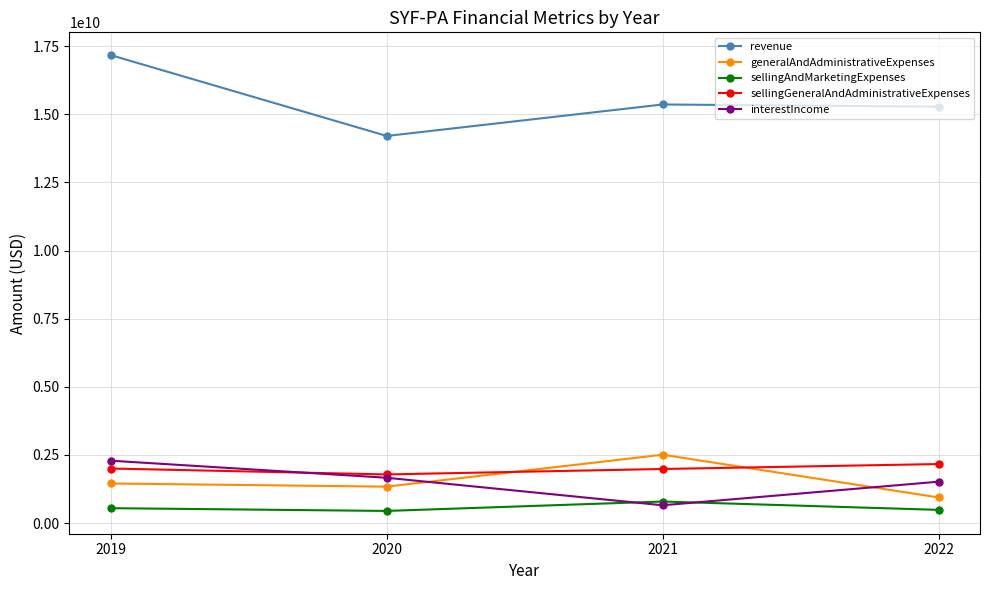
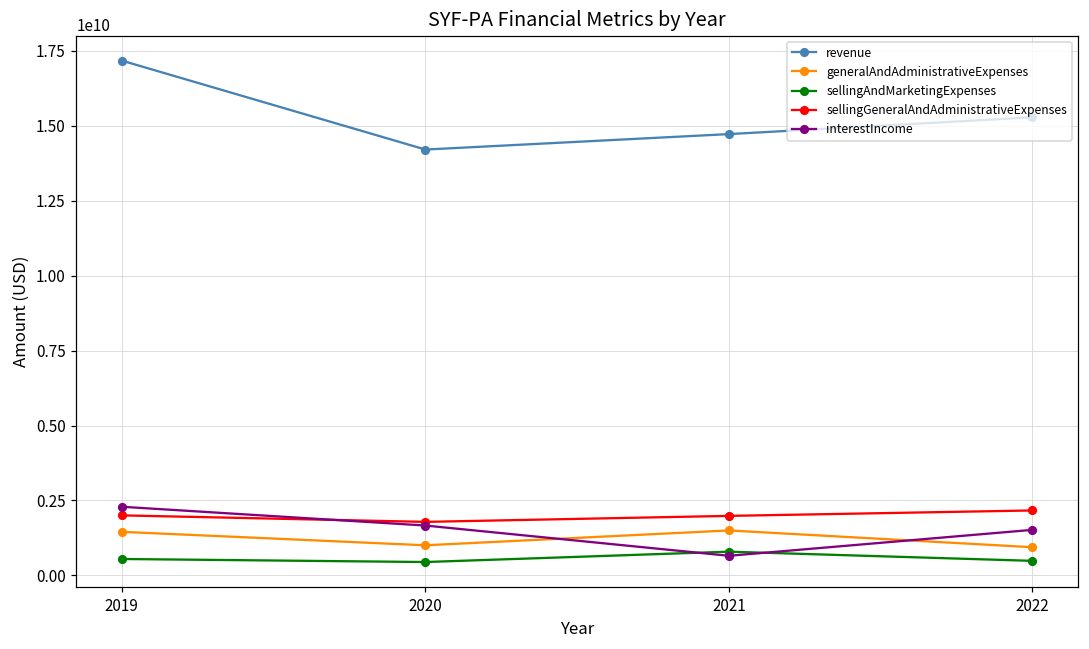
  {
    "revenue": {
      "2019": 17200000000,
      "2020": 14200000000,
-     "2021": 15400000000
+     "2021": 14700000000
    },
    "generalAndAdministrativeExpenses": {
      "2019": 1500000000,
-     "2020": 1300000000,
-     "2021": 2500000000,
+     "2020": 1000000000,
+     "2021": 1500000000,
      "2022": 900000000
    },
    "sellingAndMarketingExpenses": {
      "2019": 500000000,
      "2020": 400000000,
      "2021": 800000000,
      "2022": 500000000
    },
    "sellingGeneralAndAdministrativeExpenses": {
      "2019": 2000000000,
      "2020": 1800000000,
      "2021": 2000000000,
      "2022": 2200000000
    },
    "interestIncome": {
      "2019": 2300000000,
      "2020": 1700000000,
      "2021": 700000000,
      "2022": 1500000000
    }
  }
